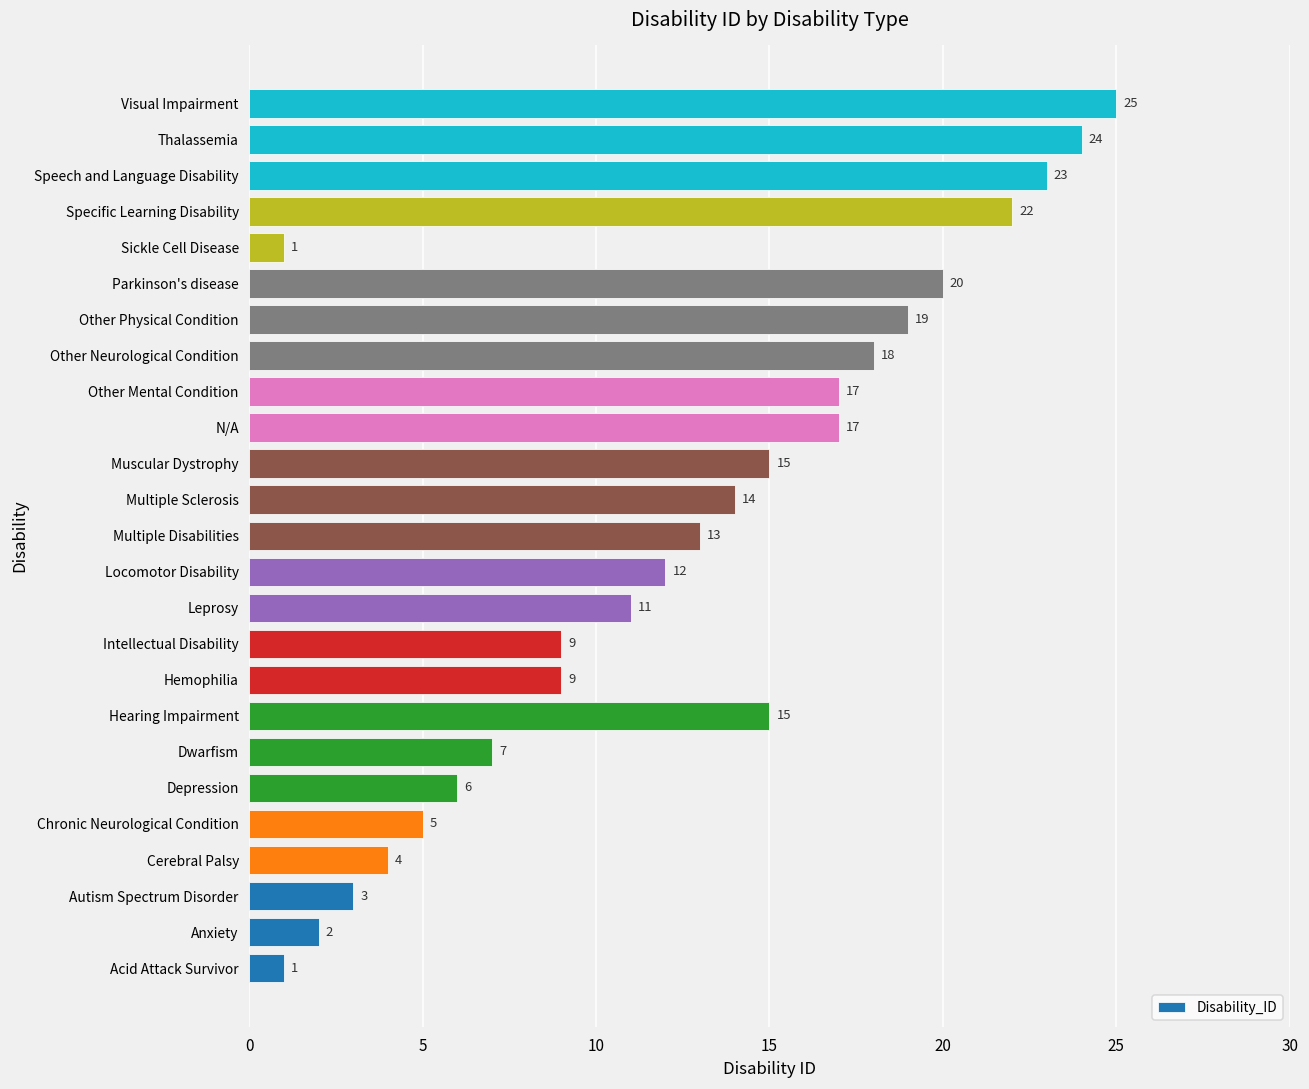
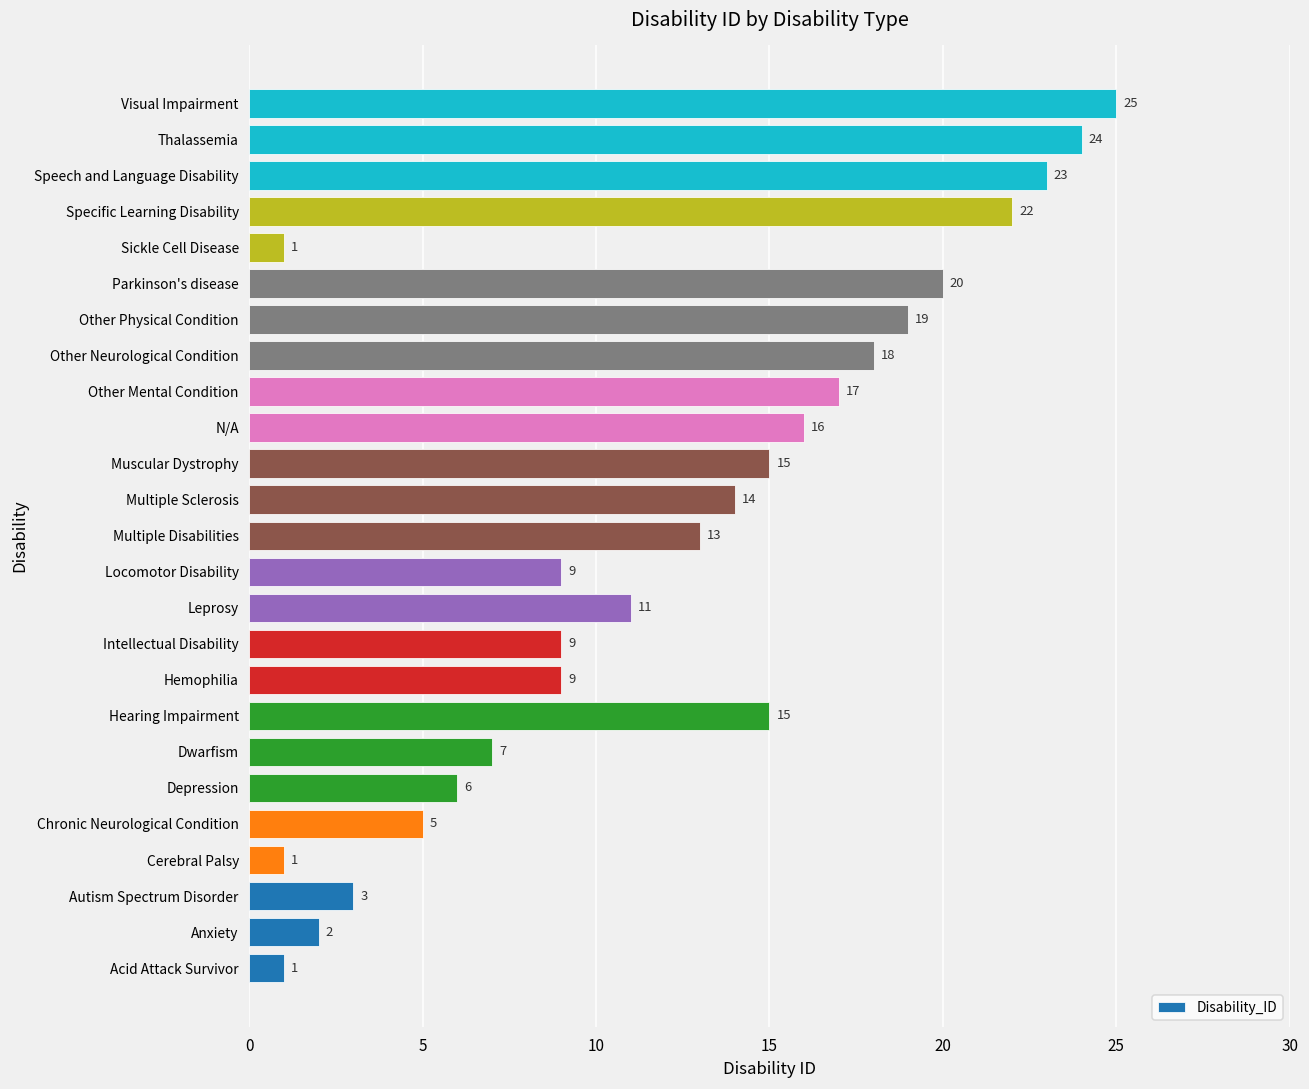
  {
    "Visual Impairment": 25,
    "Thalassemia": 24,
    "Speech and Language Disability": 23,
    "Specific Learning Disability": 22,
    "Sickle Cell Disease": 1,
    "Parkinson's disease": 20,
    "Other Physical Condition": 19,
    "Other Neurological Condition": 18,
    "Other Mental Condition": 17,
-   "N/A": 17,
+   "N/A": 16,
    "Muscular Dystrophy": 15,
    "Multiple Sclerosis": 14,
    "Multiple Disabilities": 13,
-   "Locomotor Disability": 12,
+   "Locomotor Disability": 9,
    "Leprosy": 11,
    "Intellectual Disability": 9,
    "Hemophilia": 9,
    "Hearing Impairment": 15,
    "Dwarfism": 7,
    "Depression": 6,
    "Chronic Neurological Condition": 5,
-   "Cerebral Palsy": 4,
+   "Cerebral Palsy": 1,
    "Autism Spectrum Disorder": 3,
    "Anxiety": 2,
    "Acid Attack Survivor": 1
  }
